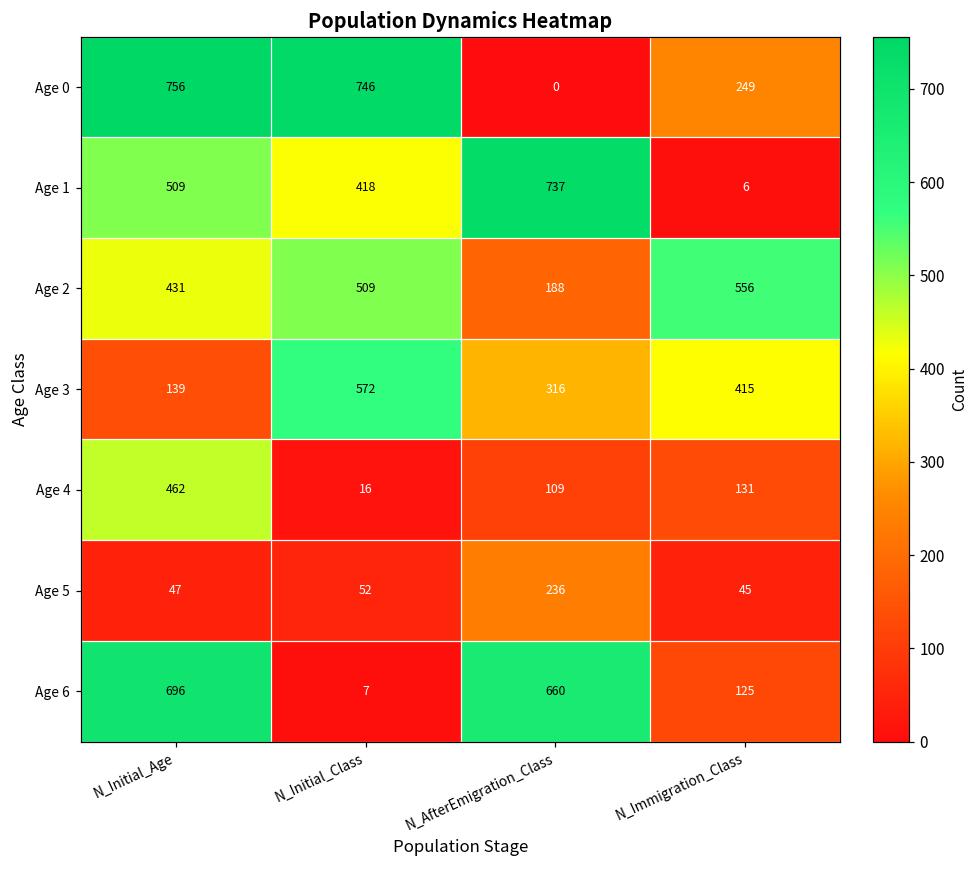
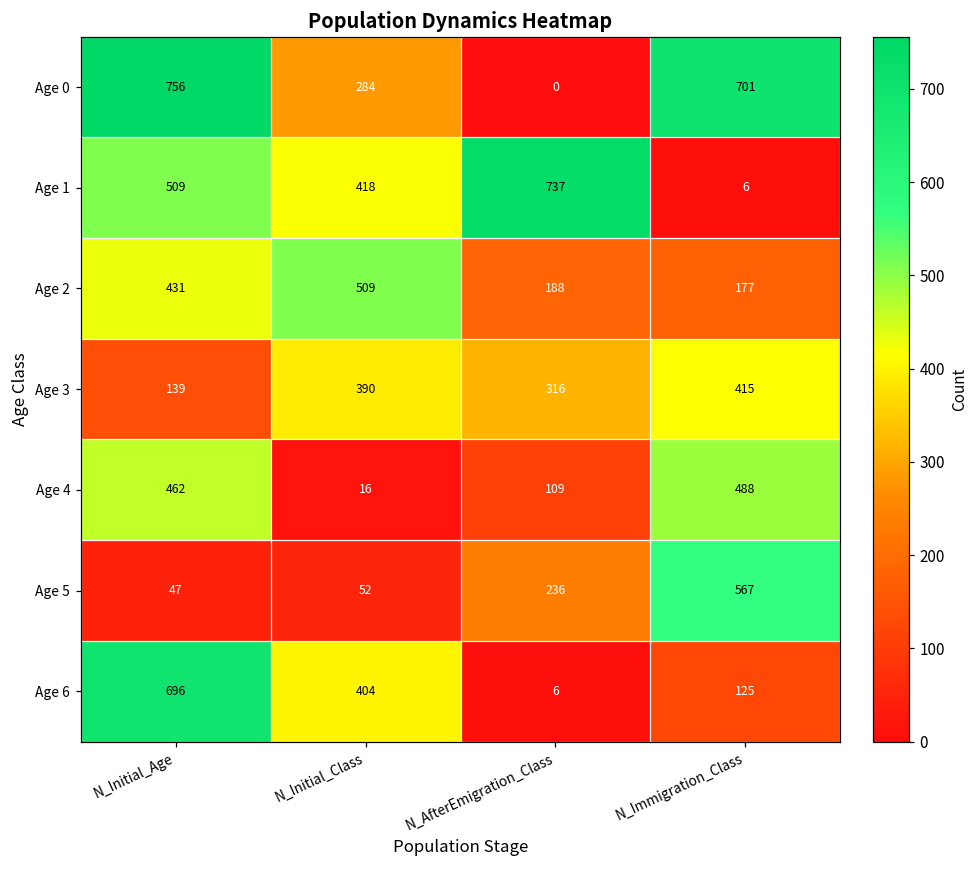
  {
    "Age 0": {
      "N_Initial_Age": 756,
-     "N_Initial_Class": 746,
+     "N_Initial_Class": 284,
      "N_AfterEmigration_Class": 0,
-     "N_Immigration_Class": 249
+     "N_Immigration_Class": 701
    },
    "Age 1": {
      "N_Initial_Age": 509,
      "N_Initial_Class": 418,
      "N_AfterEmigration_Class": 737,
      "N_Immigration_Class": 6
    },
    "Age 2": {
      "N_Initial_Age": 431,
      "N_Initial_Class": 509,
      "N_AfterEmigration_Class": 188,
-     "N_Immigration_Class": 556
+     "N_Immigration_Class": 177
    },
    "Age 3": {
      "N_Initial_Age": 139,
-     "N_Initial_Class": 572,
+     "N_Initial_Class": 390,
      "N_AfterEmigration_Class": 316,
      "N_Immigration_Class": 415
    },
    "Age 4": {
      "N_Initial_Age": 462,
      "N_Initial_Class": 16,
      "N_AfterEmigration_Class": 109,
-     "N_Immigration_Class": 131
+     "N_Immigration_Class": 488
    },
    "Age 5": {
      "N_Initial_Age": 47,
      "N_Initial_Class": 52,
      "N_AfterEmigration_Class": 236,
-     "N_Immigration_Class": 45
+     "N_Immigration_Class": 567
    },
    "Age 6": {
      "N_Initial_Age": 696,
-     "N_Initial_Class": 7,
-     "N_AfterEmigration_Class": 660,
+     "N_Initial_Class": 404,
+     "N_AfterEmigration_Class": 6,
      "N_Immigration_Class": 125
    }
  }
